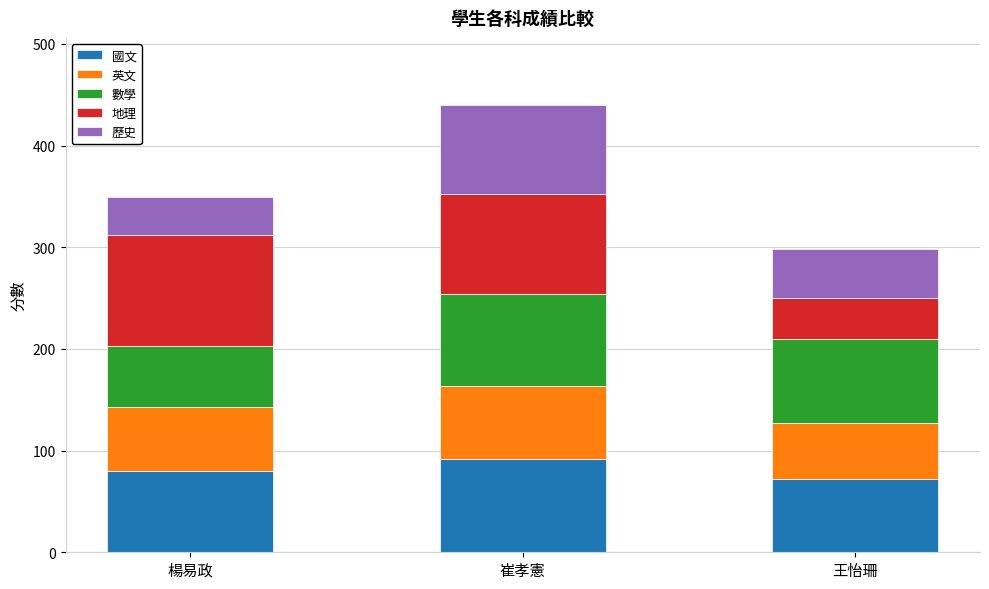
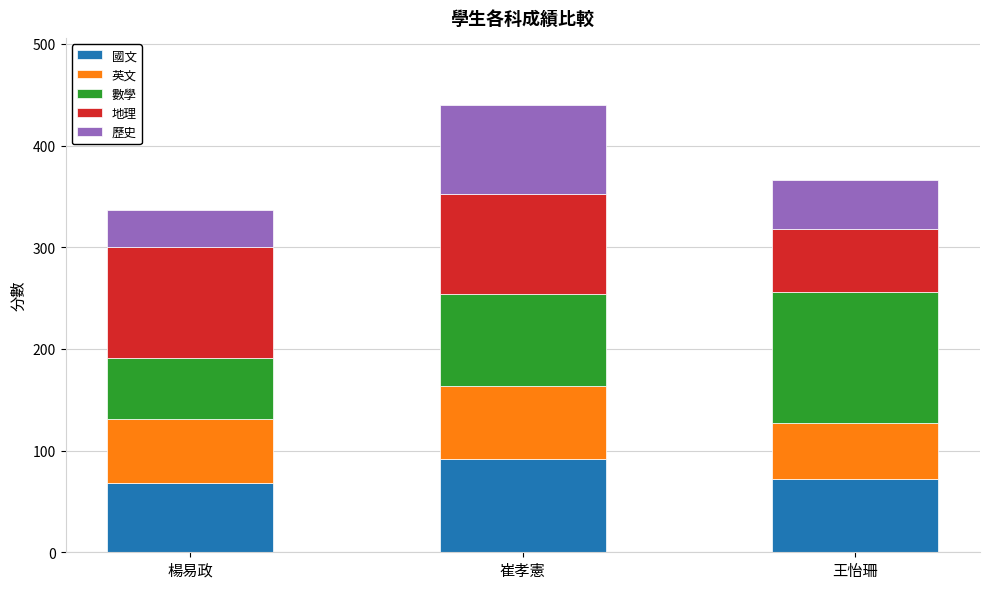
  {
    "國文": {
-     "楊易政": 80,
+     "楊易政": 68,
      "崔孝憲": 92,
      "王怡珊": 72
    },
    "英文": {
      "楊易政": 63,
      "崔孝憲": 72,
      "王怡珊": 55
    },
    "數學": {
      "楊易政": 60,
      "崔孝憲": 90,
-     "王怡珊": 83
+     "王怡珊": 129
    },
    "地理": {
      "楊易政": 109,
      "崔孝憲": 98,
-     "王怡珊": 40
+     "王怡珊": 62
    },
    "歷史": {
      "楊易政": 37,
      "崔孝憲": 88,
      "王怡珊": 48
    }
  }
